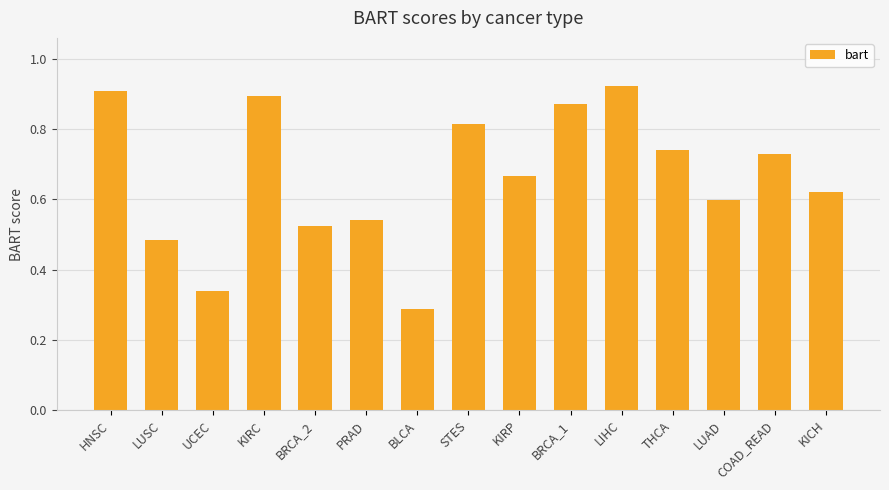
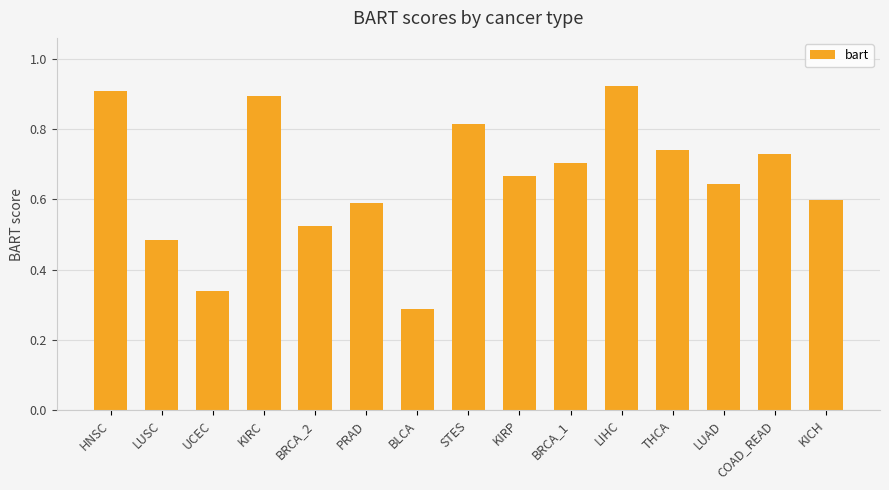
  {
    "HNSC": 0.91,
    "LUSC": 0.48,
    "UCEC": 0.34,
    "KIRC": 0.90,
    "BRCA_2": 0.53,
-   "PRAD": 0.54,
+   "PRAD": 0.59,
    "BLCA": 0.29,
    "STES": 0.81,
    "KIRP": 0.67,
-   "BRCA_1": 0.87,
+   "BRCA_1": 0.70,
    "LIHC": 0.92,
    "THCA": 0.74,
-   "LUAD": 0.60,
+   "LUAD": 0.64,
    "COAD_READ": 0.73,
-   "KICH": 0.62
+   "KICH": 0.60
  }
